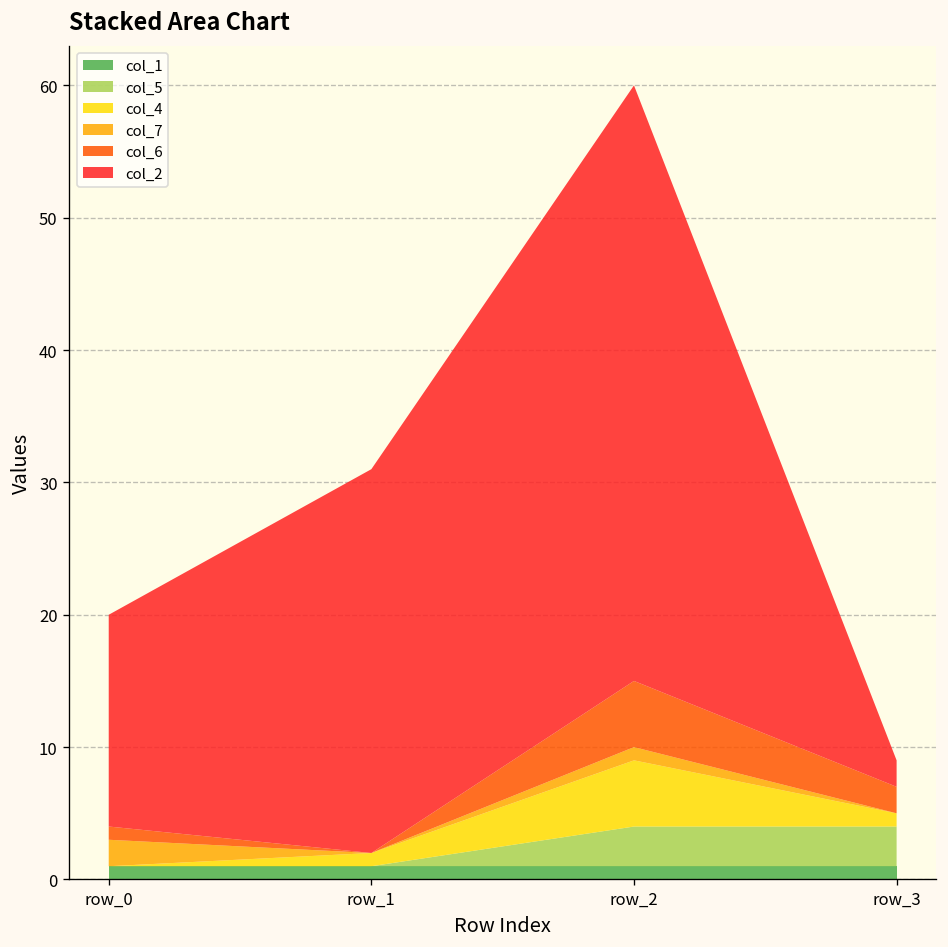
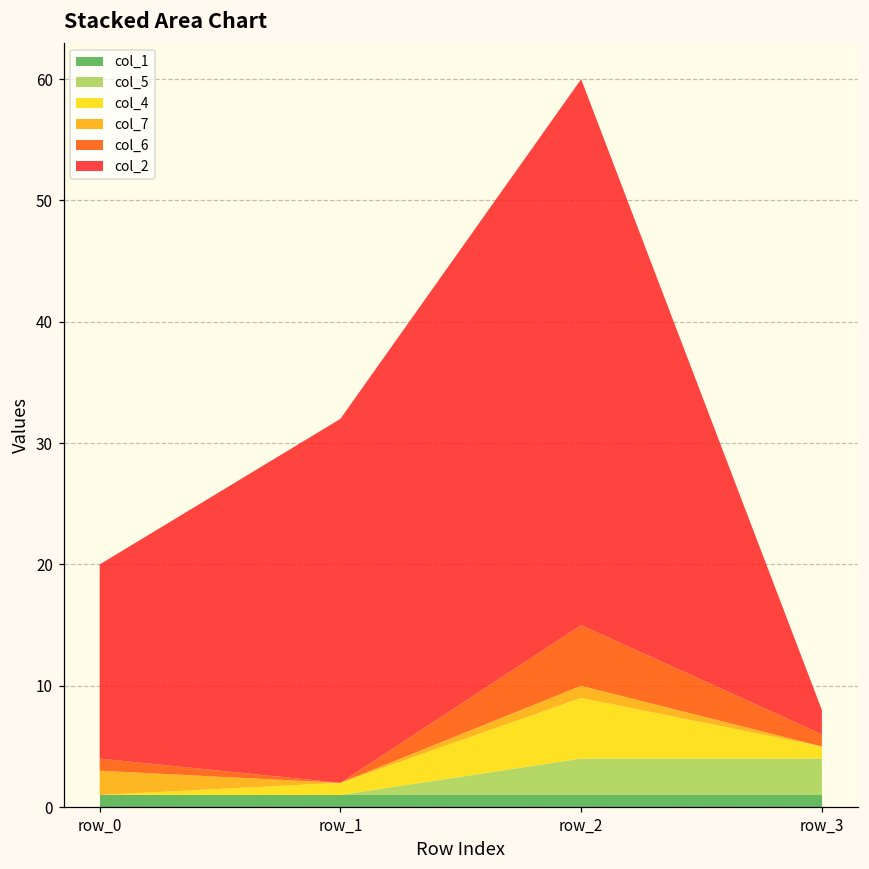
  {
    "col_1": {
      "row_2": 1,
      "row_3": 1
    },
    "col_5": {
      "row_2": 3,
      "row_3": 3
    },
    "col_6": {
      "row_0": 1,
      "row_2": 5,
-     "row_3": 2
+     "row_3": 1
    },
    "col_2": {
      "row_0": 16,
-     "row_1": 29,
+     "row_1": 30,
      "row_2": 45,
      "row_3": 2
    }
  }
